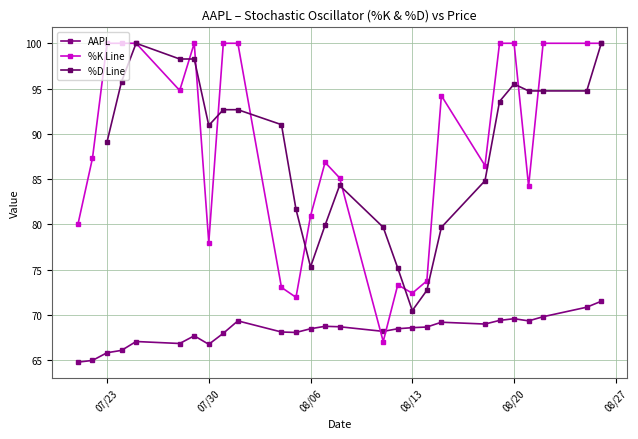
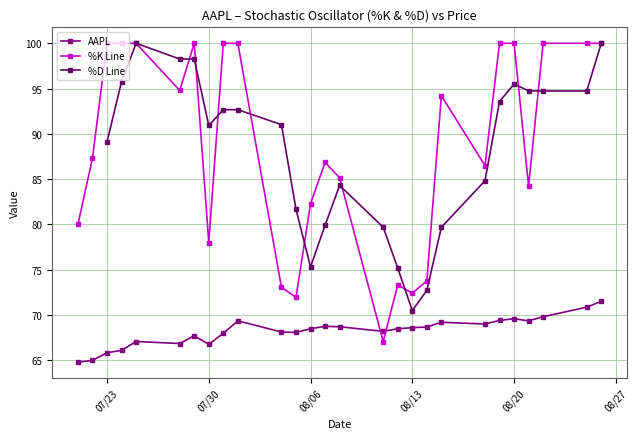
  {
    "%K Line": {
      "07/30": 78,
-     "08/06": 81,
+     "08/06": 82,
      "08/13": 72,
      "08/20": 100
    }
  }
